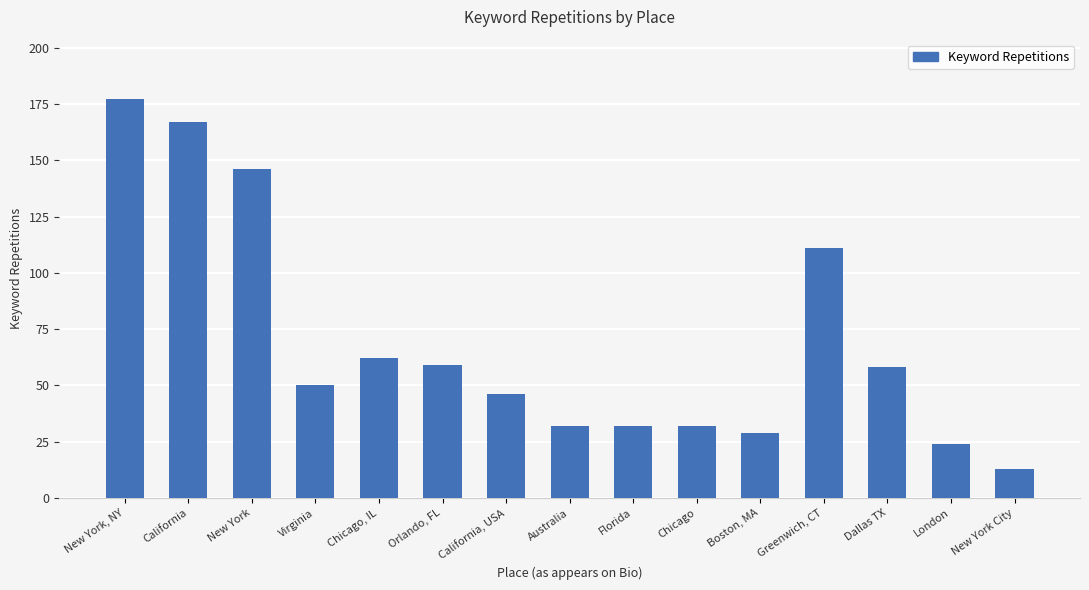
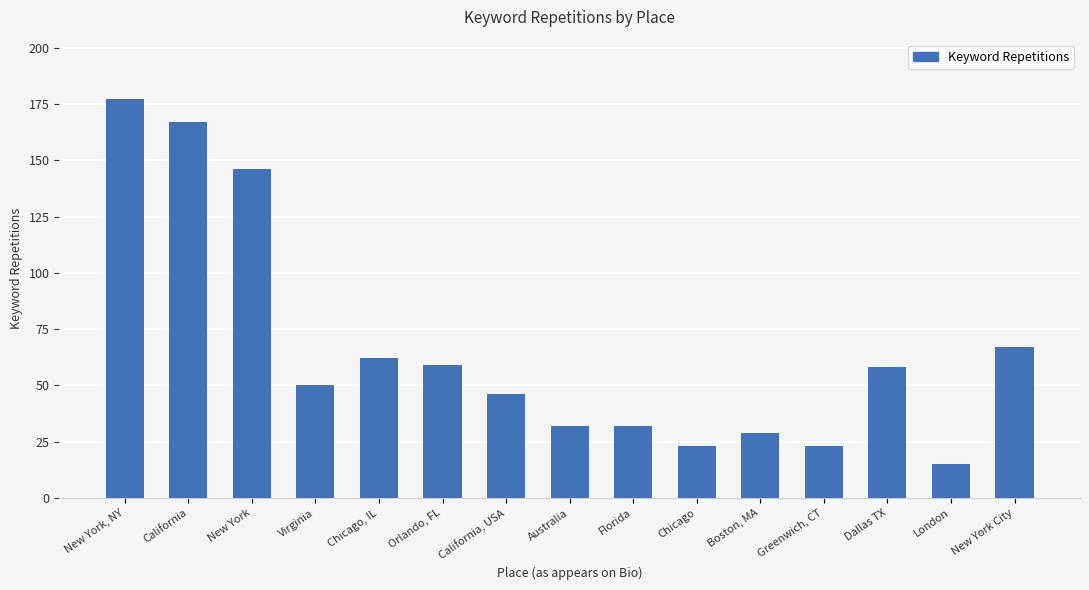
  {
    "New York, NY": 177,
    "California": 167,
    "New York": 146,
    "Virginia": 50,
    "Chicago, IL": 62,
    "Orlando, FL": 59,
    "California, USA": 46,
    "Australia": 32,
    "Florida": 32,
-   "Chicago": 32,
+   "Chicago": 23,
    "Boston, MA": 29,
-   "Greenwich, CT": 111,
+   "Greenwich, CT": 23,
    "Dallas TX": 58,
-   "London": 24,
-   "New York City": 13
+   "London": 15,
+   "New York City": 67
  }
